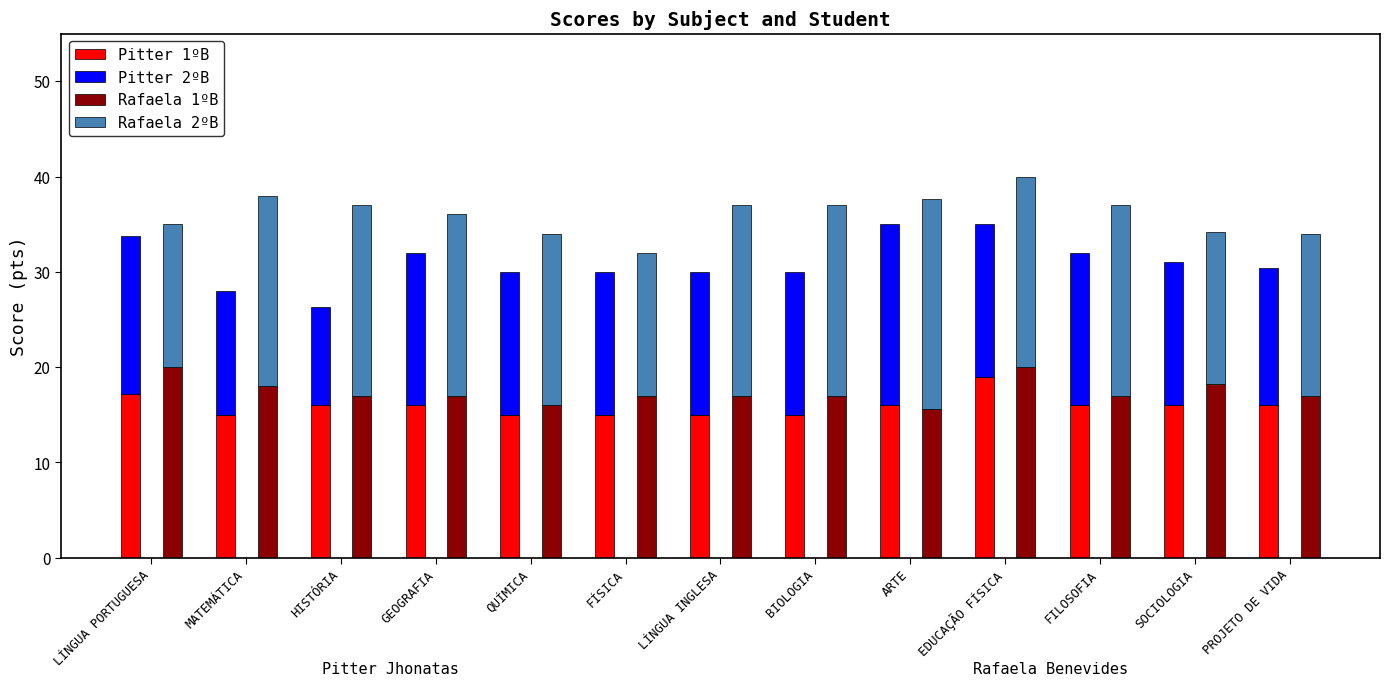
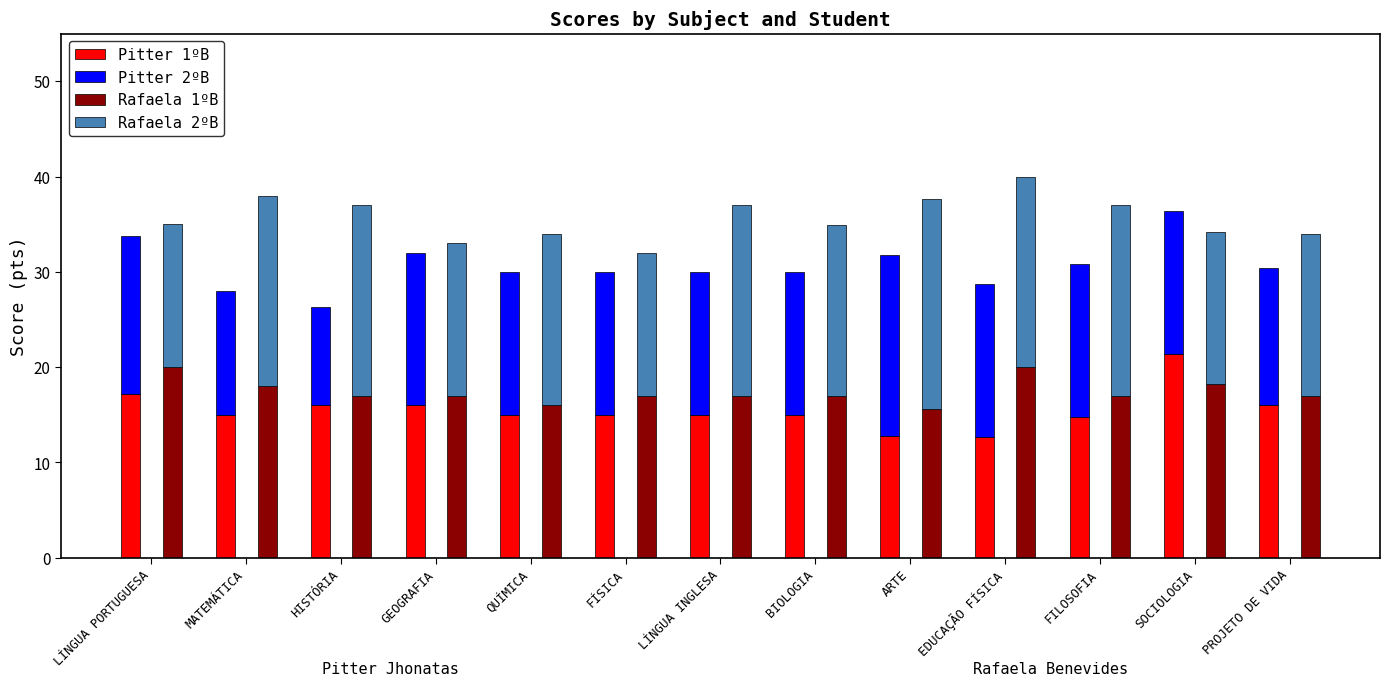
  {
    "Pitter 1ºB": {
      "LÍNGUA PORTUGUESA": 17,
      "MATEMÁTICA": 15,
      "HISTÓRIA": 16,
      "GEOGRAFIA": 16,
      "QUÍMICA": 15,
      "FÍSICA": 15,
      "LÍNGUA INGLESA": 15,
      "BIOLOGIA": 15,
-     "ARTE": 16,
-     "EDUCAÇÃO FÍSICA": 19,
-     "FILOSOFIA": 16,
-     "SOCIOLOGIA": 16,
+     "ARTE": 13,
+     "EDUCAÇÃO FÍSICA": 13,
+     "FILOSOFIA": 15,
+     "SOCIOLOGIA": 21,
      "PROJETO DE VIDA": 16
    },
    "Pitter 2ºB": {
      "LÍNGUA PORTUGUESA": 17,
      "MATEMÁTICA": 13,
      "HISTÓRIA": 10,
      "GEOGRAFIA": 16,
      "QUÍMICA": 15,
      "FÍSICA": 15,
      "LÍNGUA INGLESA": 15,
      "BIOLOGIA": 15,
      "ARTE": 19,
      "EDUCAÇÃO FÍSICA": 16,
      "FILOSOFIA": 16,
      "SOCIOLOGIA": 15,
      "PROJETO DE VIDA": 14
    },
    "Rafaela 1ºB": {
      "LÍNGUA PORTUGUESA": 20,
      "MATEMÁTICA": 18,
      "HISTÓRIA": 17,
      "GEOGRAFIA": 17,
      "QUÍMICA": 16,
      "FÍSICA": 17,
      "LÍNGUA INGLESA": 17,
      "BIOLOGIA": 17,
      "ARTE": 16,
      "EDUCAÇÃO FÍSICA": 20,
      "FILOSOFIA": 17,
      "SOCIOLOGIA": 18,
      "PROJETO DE VIDA": 17
    },
    "Rafaela 2ºB": {
      "LÍNGUA PORTUGUESA": 15,
      "MATEMÁTICA": 20,
      "HISTÓRIA": 20,
-     "GEOGRAFIA": 19,
+     "GEOGRAFIA": 16,
      "QUÍMICA": 18,
      "FÍSICA": 15,
      "LÍNGUA INGLESA": 20,
-     "BIOLOGIA": 20,
+     "BIOLOGIA": 18,
      "ARTE": 22,
      "EDUCAÇÃO FÍSICA": 20,
      "FILOSOFIA": 20,
      "SOCIOLOGIA": 16,
      "PROJETO DE VIDA": 17
    }
  }
